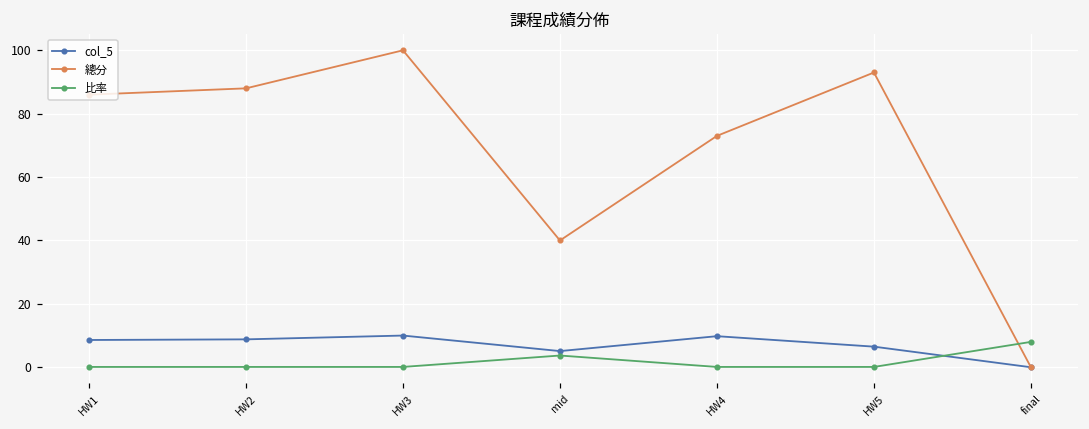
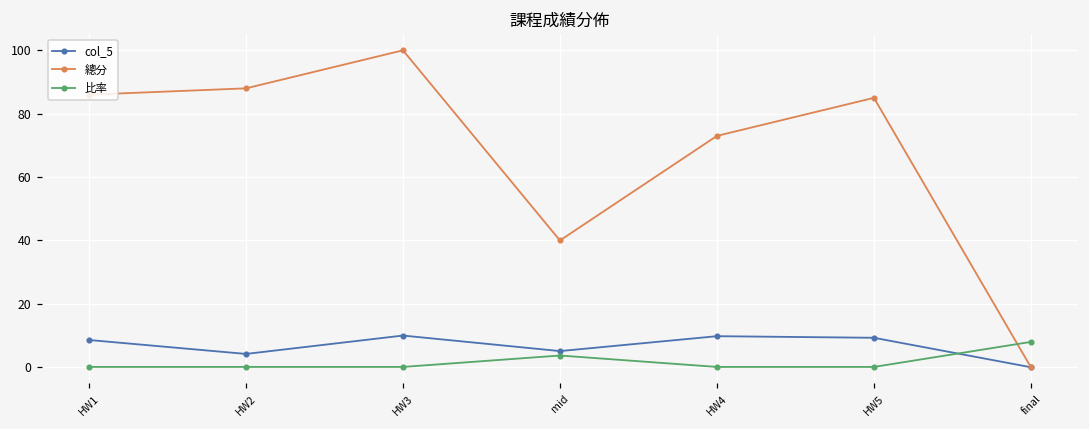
  {
    "col_5": {
      "HW1": 9,
-     "HW2": 9,
+     "HW2": 4,
      "HW3": 10,
      "mid": 5,
      "HW4": 10,
-     "HW5": 7
+     "HW5": 9
    },
    "總分": {
      "HW1": 86,
      "HW2": 88,
      "HW3": 100,
      "mid": 40,
      "HW4": 73,
-     "HW5": 93
+     "HW5": 85
    },
    "比率": {
      "HW1": 0,
      "HW2": 0,
      "HW3": 0,
      "mid": 4,
      "HW4": 0,
      "HW5": 0,
      "final": 8
    }
  }
